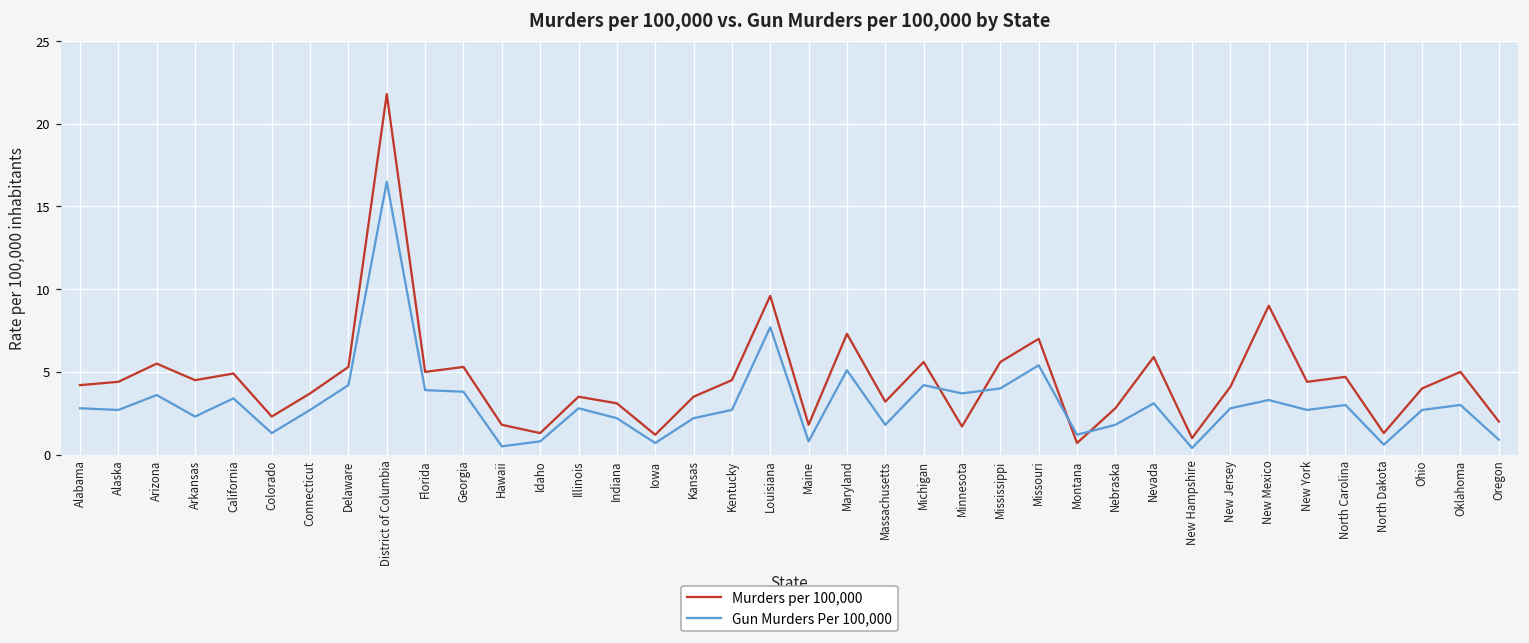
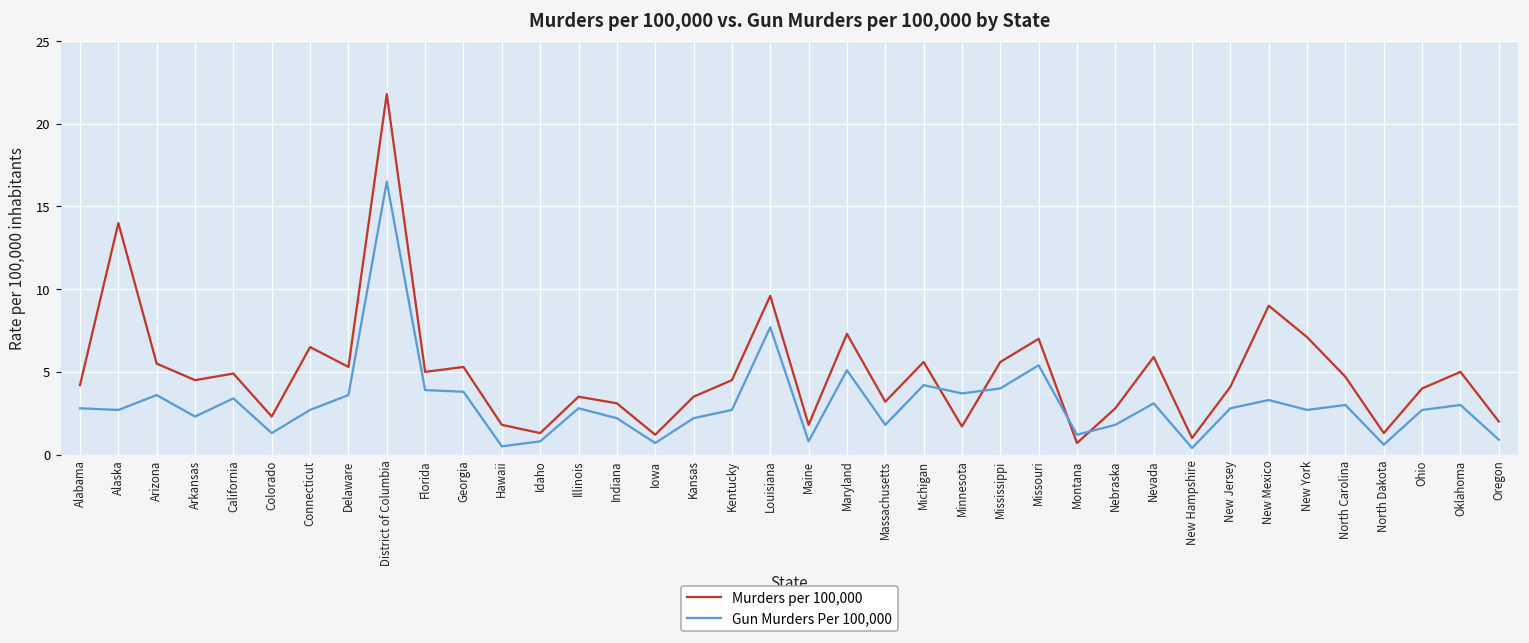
  {
    "Murders per 100,000": {
      "Alabama": 4.2,
-     "Alaska": 4.4,
+     "Alaska": 14.0,
      "Arizona": 5.5,
      "Arkansas": 4.5,
      "California": 4.9,
      "Colorado": 2.3,
-     "Connecticut": 3.7,
+     "Connecticut": 6.5,
      "Delaware": 5.3,
      "District of Columbia": 21.8,
      "Florida": 5.0,
      "Georgia": 5.3,
      "Hawaii": 1.8,
      "Idaho": 1.3,
      "Illinois": 3.5,
      "Indiana": 3.1,
      "Iowa": 1.2,
      "Kansas": 3.5,
      "Kentucky": 4.5,
      "Louisiana": 9.6,
      "Maine": 1.8,
      "Maryland": 7.3,
      "Massachusetts": 3.2,
      "Michigan": 5.6,
      "Minnesota": 1.7,
      "Mississippi": 5.6,
      "Missouri": 7.0,
      "Montana": 0.7,
      "Nebraska": 2.8,
      "Nevada": 5.9,
      "New Hampshire": 1.0,
      "New Jersey": 4.1,
      "New Mexico": 9.0,
-     "New York": 4.4,
+     "New York": 7.1,
      "North Carolina": 4.7,
      "North Dakota": 1.3,
      "Ohio": 4.0,
      "Oklahoma": 5.0,
      "Oregon": 2.0
    },
    "Gun Murders Per 100,000": {
      "Alabama": 2.8,
      "Alaska": 2.7,
      "Arizona": 3.6,
      "Arkansas": 2.3,
      "California": 3.4,
      "Colorado": 1.3,
      "Connecticut": 2.7,
-     "Delaware": 4.2,
+     "Delaware": 3.6,
      "District of Columbia": 16.5,
      "Florida": 3.9,
      "Georgia": 3.8,
      "Hawaii": 0.5,
      "Idaho": 0.8,
      "Illinois": 2.8,
      "Indiana": 2.2,
      "Iowa": 0.7,
      "Kansas": 2.2,
      "Kentucky": 2.7,
      "Louisiana": 7.7,
      "Maine": 0.8,
      "Maryland": 5.1,
      "Massachusetts": 1.8,
      "Michigan": 4.2,
      "Minnesota": 3.7,
      "Mississippi": 4.0,
      "Missouri": 5.4,
      "Montana": 1.2,
      "Nebraska": 1.8,
      "Nevada": 3.1,
      "New Hampshire": 0.4,
      "New Jersey": 2.8,
      "New Mexico": 3.3,
      "New York": 2.7,
      "North Carolina": 3.0,
      "North Dakota": 0.6,
      "Ohio": 2.7,
      "Oklahoma": 3.0,
      "Oregon": 0.9
    }
  }
